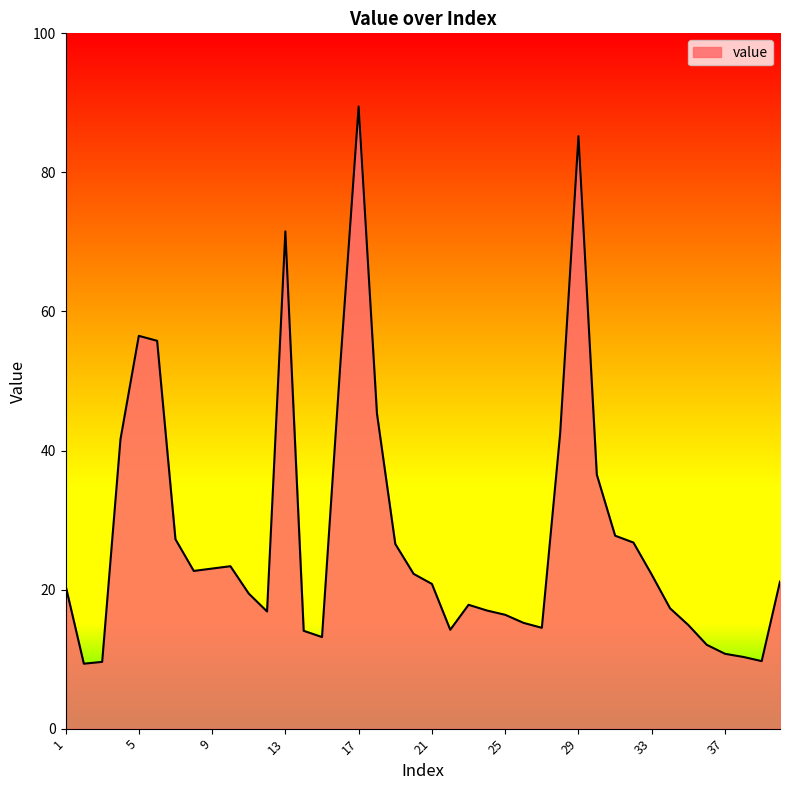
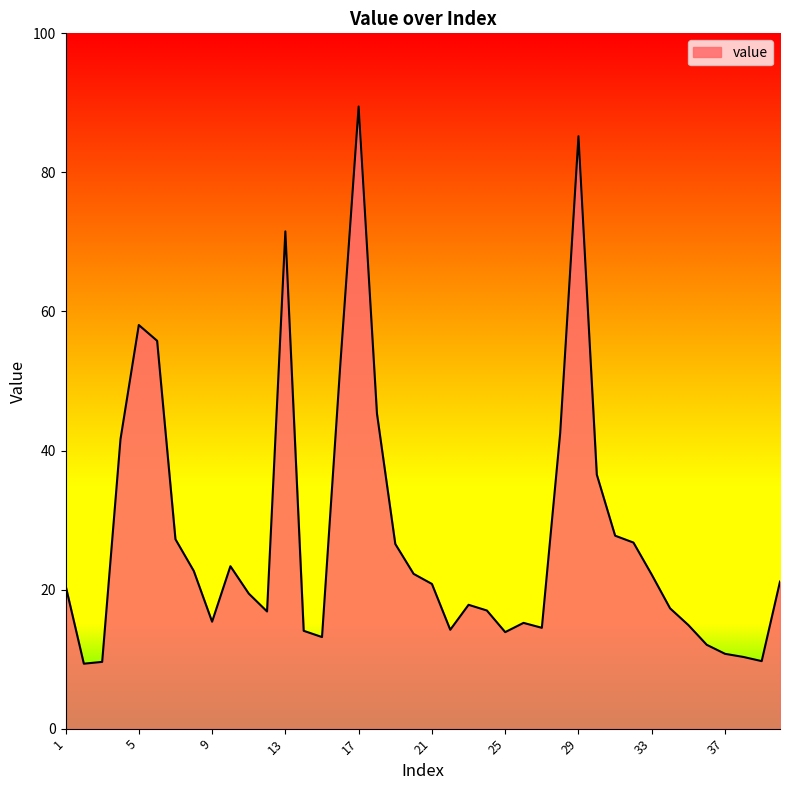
  {
    "1": 21,
-   "5": 56,
-   "9": 23,
+   "5": 58,
+   "9": 15,
    "13": 72,
    "17": 89,
    "21": 21,
-   "25": 16,
+   "25": 14,
    "29": 85,
    "33": 22,
    "37": 11
  }
